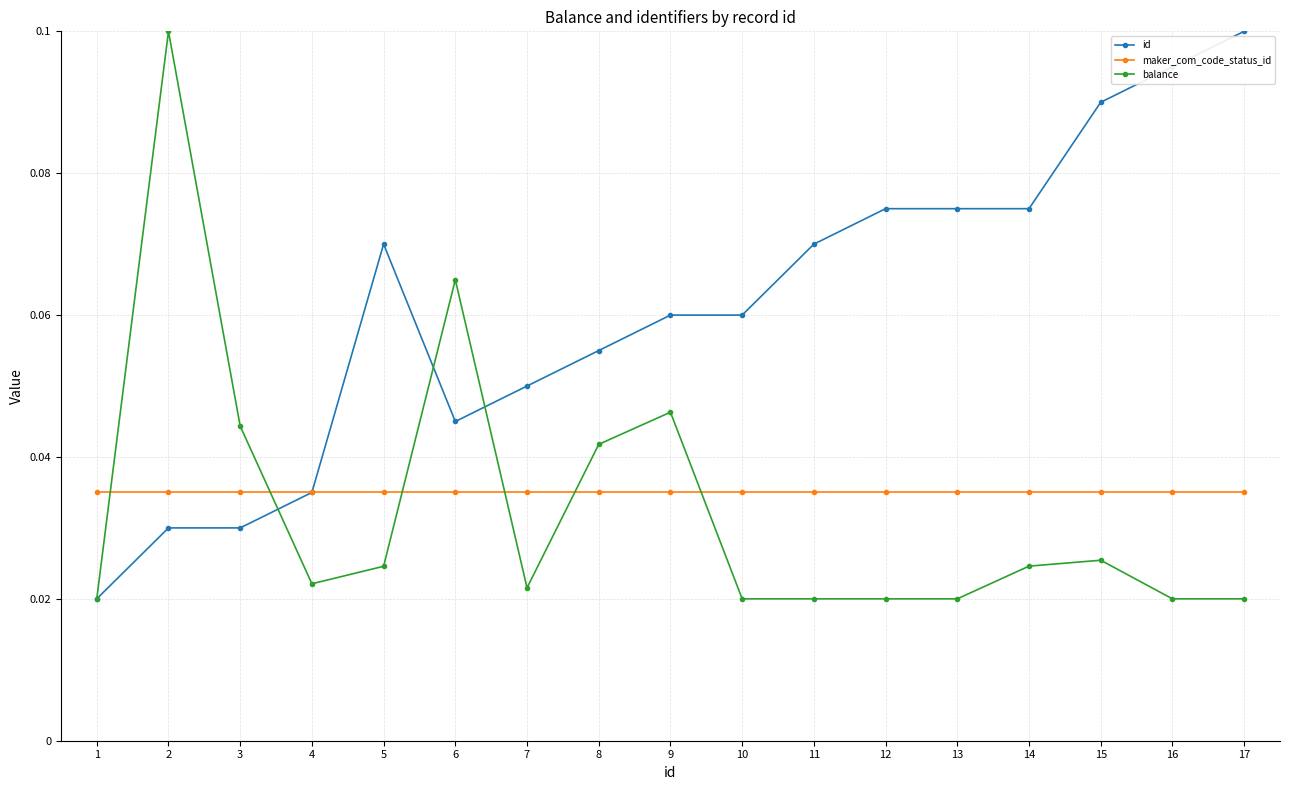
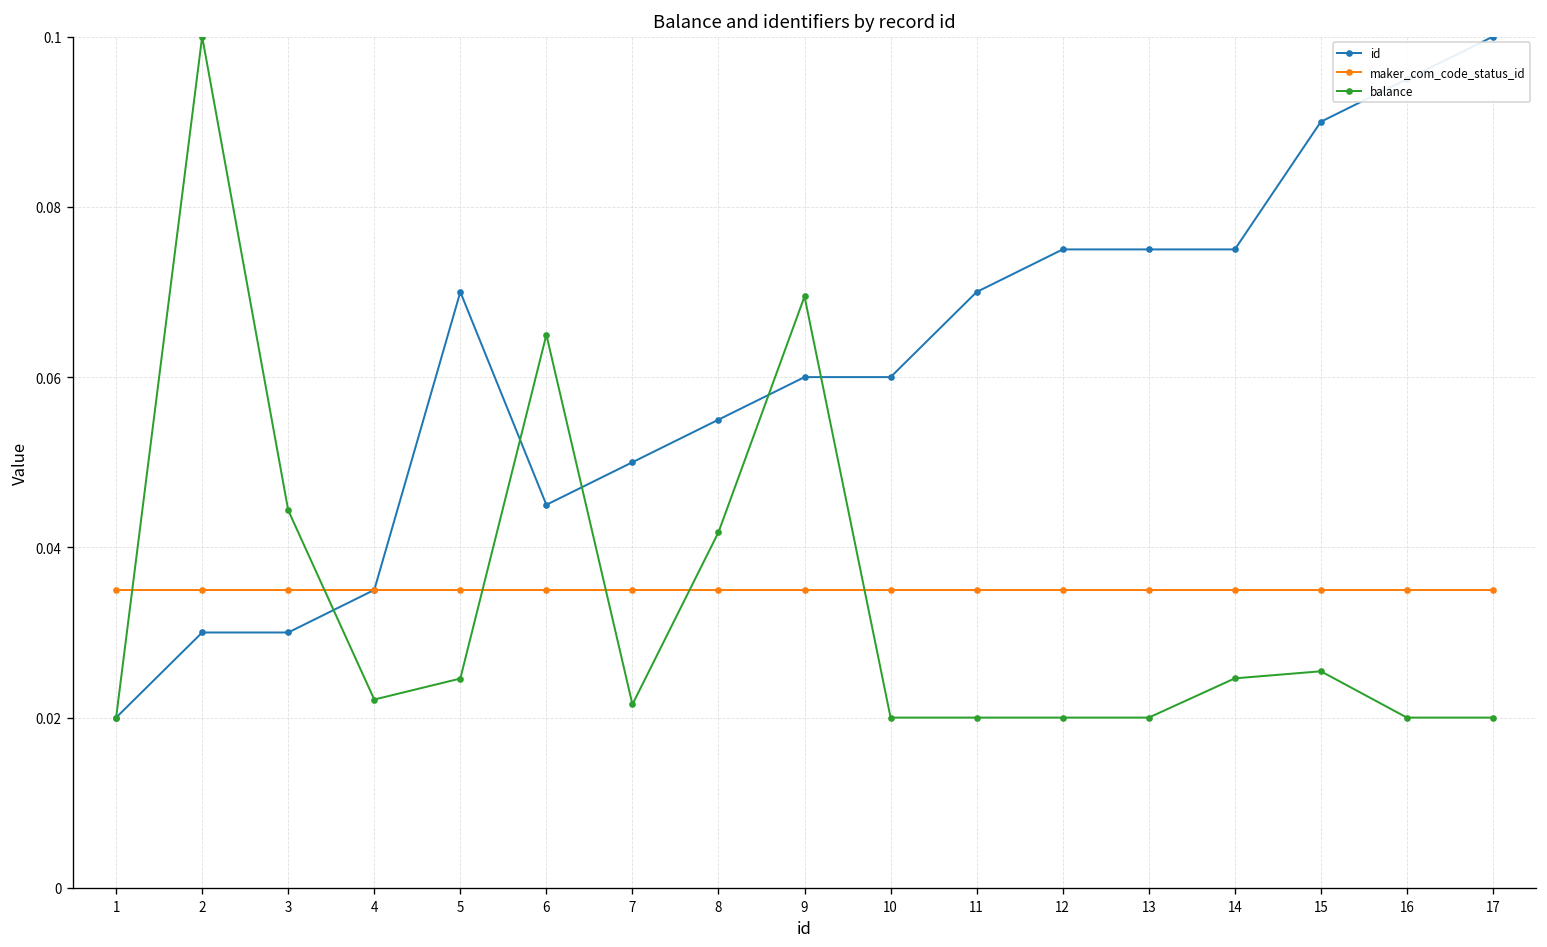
  {
    "id": {
      "2": 0.030,
      "3": 0.030,
      "5": 0.070,
      "6": 0.045,
      "7": 0.050,
      "8": 0.055,
      "9": 0.060,
      "10": 0.060,
      "11": 0.070,
      "12": 0.075,
      "13": 0.075,
      "14": 0.075,
      "15": 0.090,
      "17": 0.100
    },
    "maker_com_code_status_id": {
      "1": 0.035,
      "2": 0.035,
      "3": 0.035,
      "5": 0.035,
      "6": 0.035,
      "7": 0.035,
      "8": 0.035,
      "9": 0.035,
      "10": 0.035,
      "11": 0.035,
      "12": 0.035,
      "13": 0.035,
      "14": 0.035,
      "15": 0.035,
      "16": 0.035,
      "17": 0.035
    },
    "balance": {
      "2": 0.100,
      "3": 0.044,
      "4": 0.022,
      "5": 0.025,
      "6": 0.065,
      "7": 0.022,
      "8": 0.042,
-     "9": 0.046,
+     "9": 0.069,
      "10": 0.020,
      "11": 0.020,
      "12": 0.020,
      "13": 0.020,
      "14": 0.025,
      "15": 0.025,
      "16": 0.020,
      "17": 0.020
    }
  }
